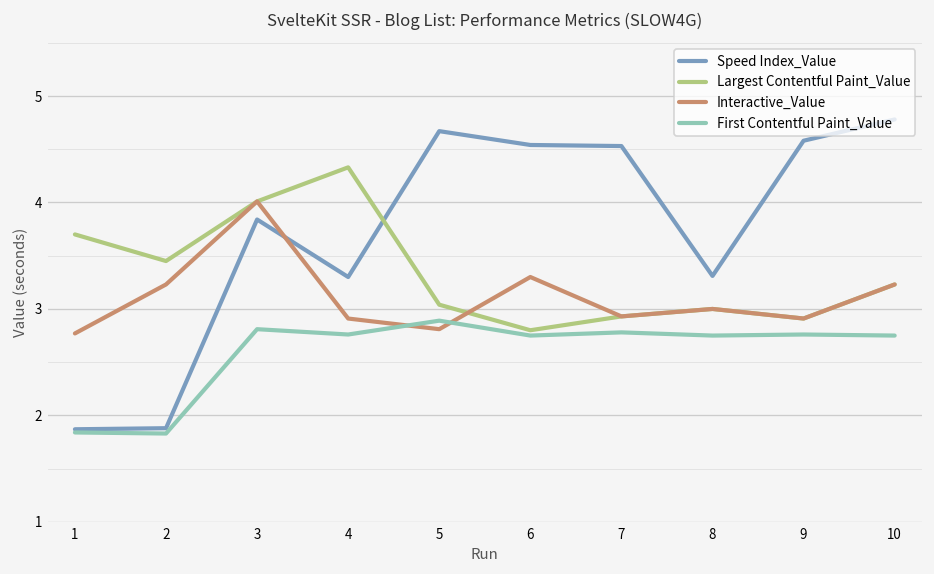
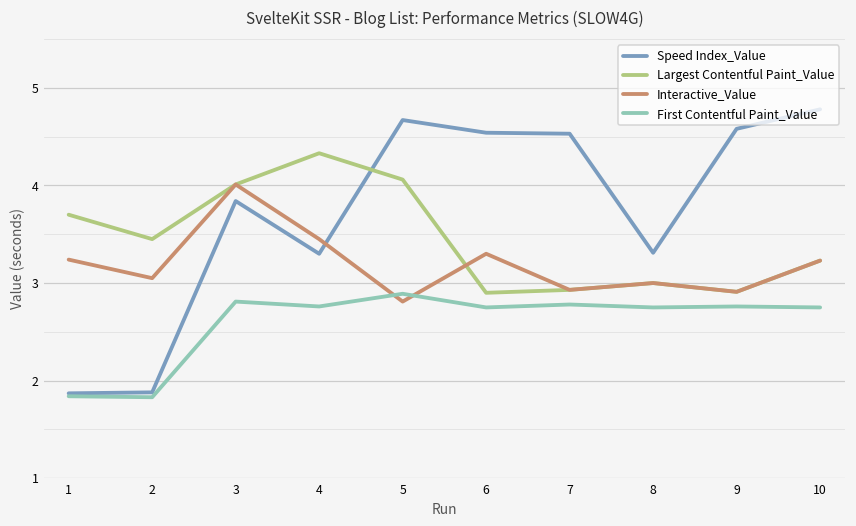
  {
    "Largest Contentful Paint_Value": {
      "1": 3.7,
      "2": 3.5,
      "4": 4.3,
-     "5": 3.0,
-     "6": 2.8
+     "5": 4.1,
+     "6": 2.9
    },
    "Interactive_Value": {
-     "1": 2.8,
-     "2": 3.2,
-     "4": 2.9,
+     "1": 3.2,
+     "2": 3.1,
+     "4": 3.5,
      "5": 2.8,
      "6": 3.3
    }
  }
